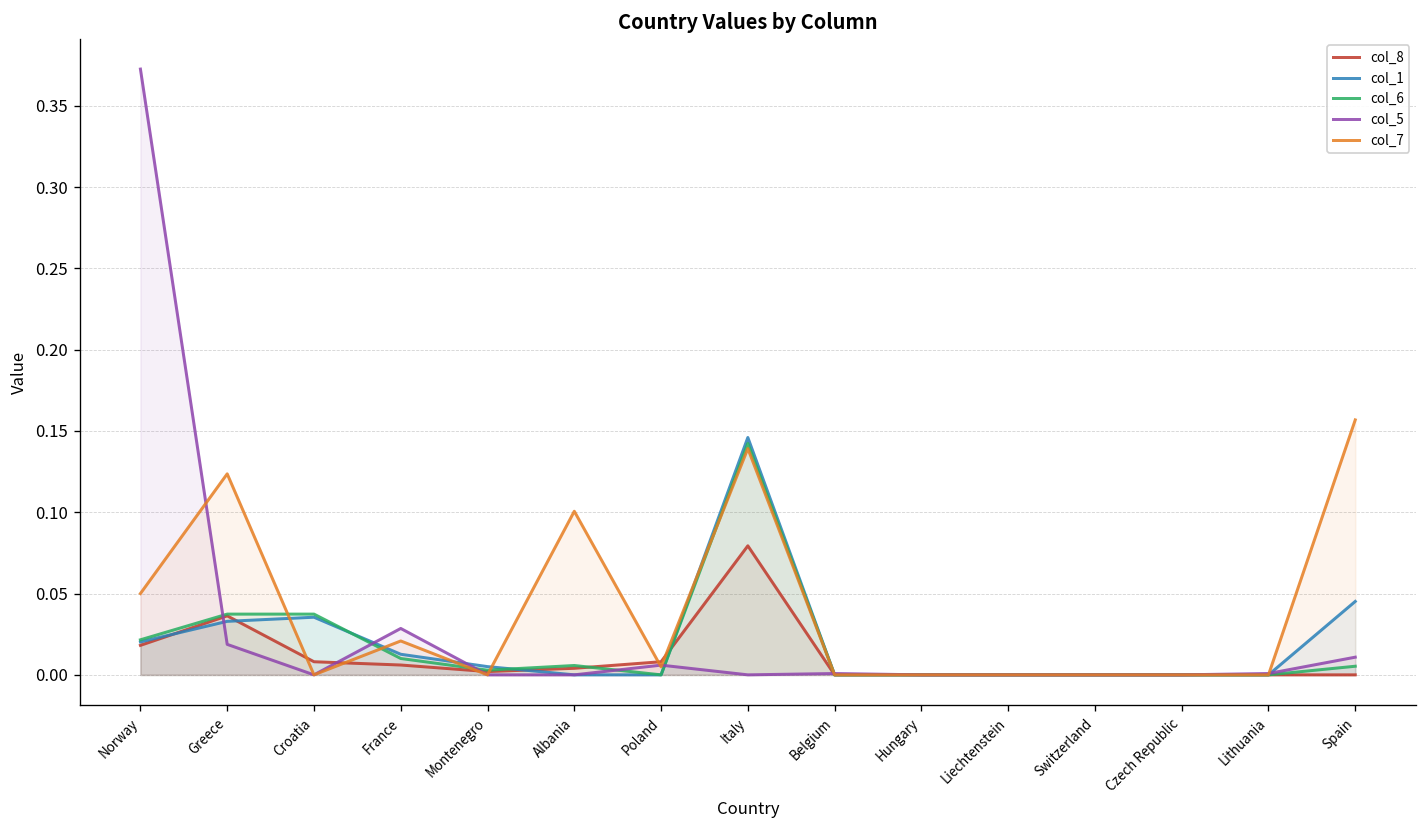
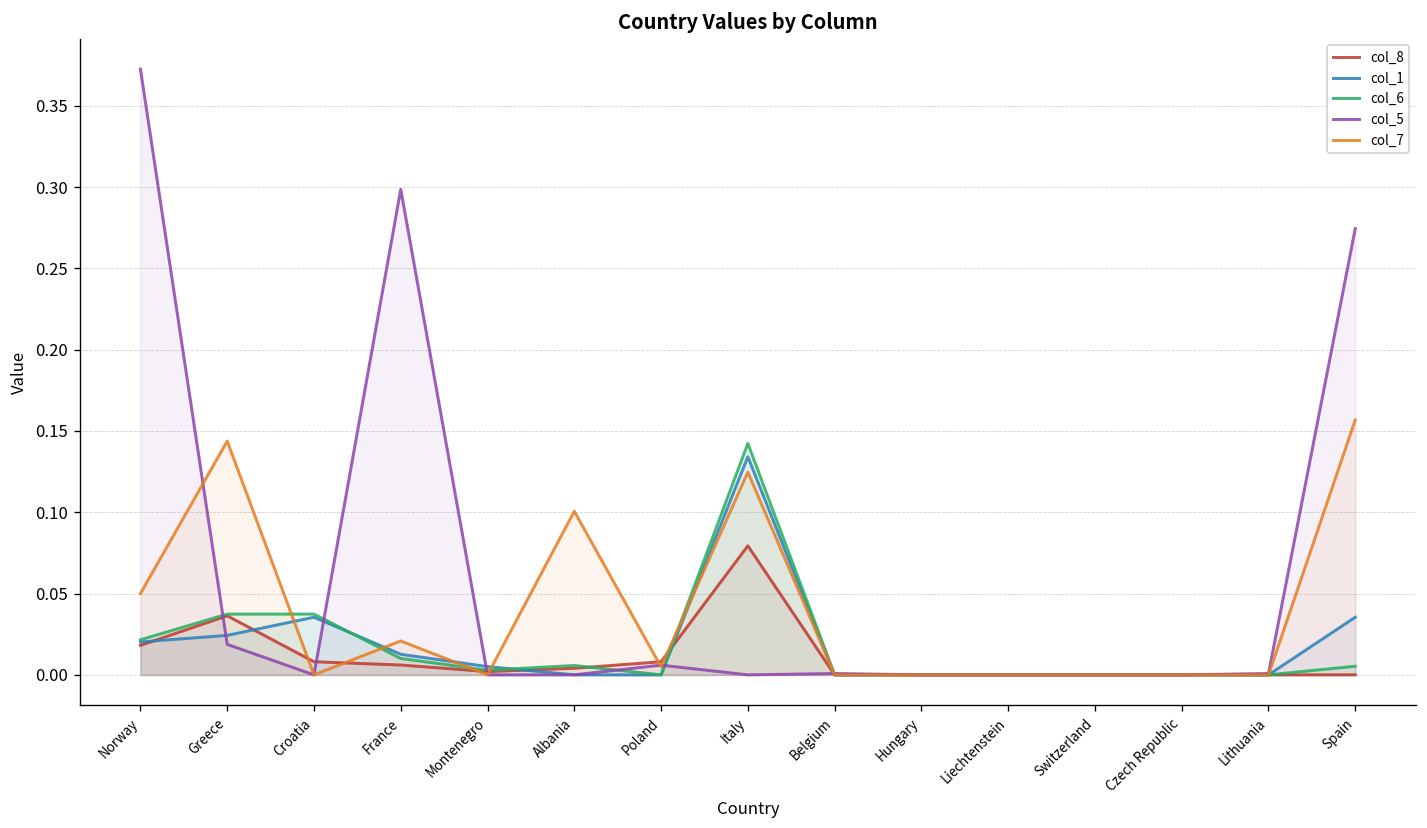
  {
    "col_8": {
      "Norway": 0.018,
      "Croatia": 0.008,
      "France": 0.006,
      "Poland": 0.008,
      "Italy": 0.079,
      "Spain": 0.000
    },
    "col_1": {
-     "Greece": 0.033,
+     "Greece": 0.024,
      "France": 0.013,
      "Montenegro": 0.005,
-     "Italy": 0.146,
-     "Spain": 0.045
+     "Italy": 0.134,
+     "Spain": 0.035
    },
    "col_6": {
      "France": 0.010,
      "Italy": 0.142,
      "Spain": 0.005
    },
    "col_5": {
      "Norway": 0.373,
      "Greece": 0.019,
-     "France": 0.029,
+     "France": 0.299,
      "Italy": 0.000,
-     "Spain": 0.011
+     "Spain": 0.274
    },
    "col_7": {
      "Norway": 0.050,
-     "Greece": 0.124,
+     "Greece": 0.144,
      "France": 0.021,
      "Albania": 0.101,
-     "Italy": 0.139,
+     "Italy": 0.125,
      "Spain": 0.157
    }
  }
